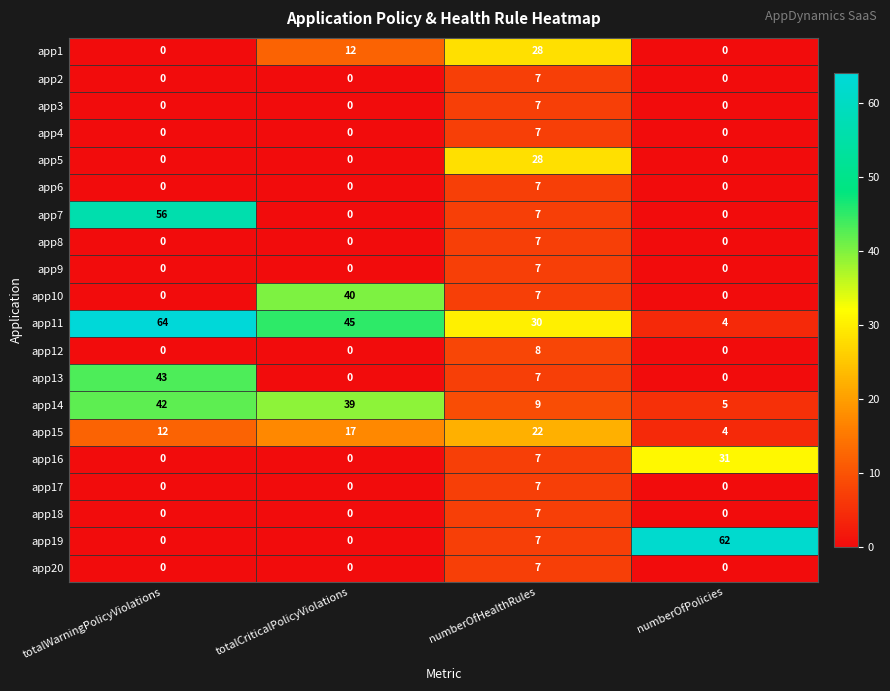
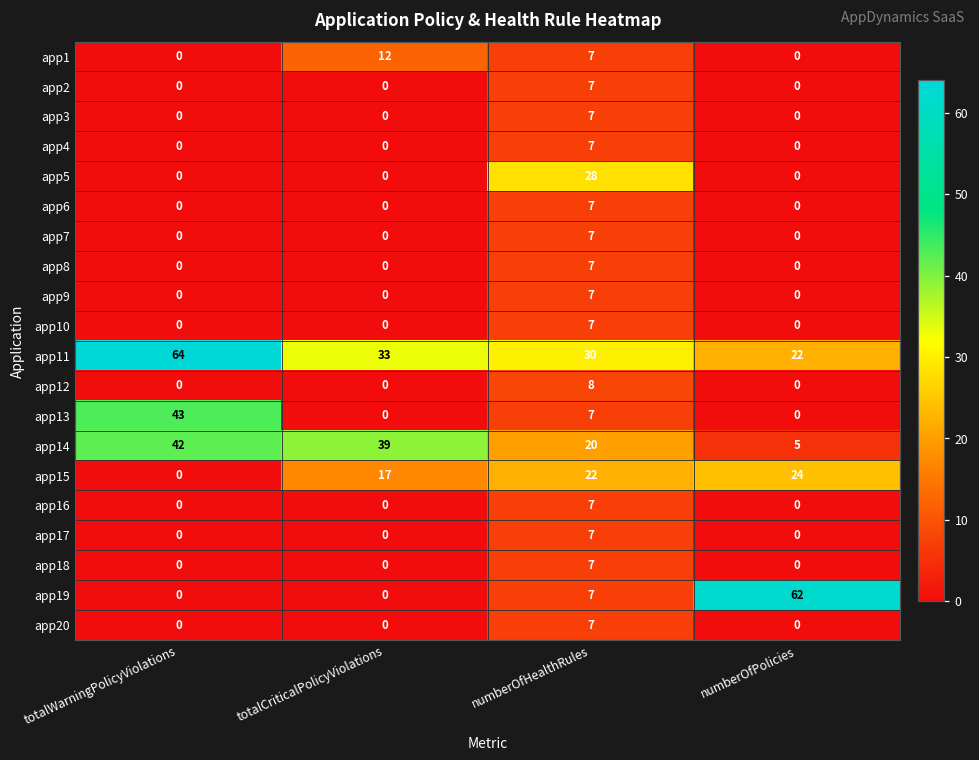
  {
    "app1": {
      "totalWarningPolicyViolations": 0,
      "totalCriticalPolicyViolations": 12,
-     "numberOfHealthRules": 28,
+     "numberOfHealthRules": 7,
      "numberOfPolicies": 0
    },
    "app2": {
      "totalWarningPolicyViolations": 0,
      "totalCriticalPolicyViolations": 0,
      "numberOfHealthRules": 7,
      "numberOfPolicies": 0
    },
    "app3": {
      "totalWarningPolicyViolations": 0,
      "totalCriticalPolicyViolations": 0,
      "numberOfHealthRules": 7,
      "numberOfPolicies": 0
    },
    "app4": {
      "totalWarningPolicyViolations": 0,
      "totalCriticalPolicyViolations": 0,
      "numberOfHealthRules": 7,
      "numberOfPolicies": 0
    },
    "app5": {
      "totalWarningPolicyViolations": 0,
      "totalCriticalPolicyViolations": 0,
      "numberOfHealthRules": 28,
      "numberOfPolicies": 0
    },
    "app6": {
      "totalWarningPolicyViolations": 0,
      "totalCriticalPolicyViolations": 0,
      "numberOfHealthRules": 7,
      "numberOfPolicies": 0
    },
    "app7": {
-     "totalWarningPolicyViolations": 56,
+     "totalWarningPolicyViolations": 0,
      "totalCriticalPolicyViolations": 0,
      "numberOfHealthRules": 7,
      "numberOfPolicies": 0
    },
    "app8": {
      "totalWarningPolicyViolations": 0,
      "totalCriticalPolicyViolations": 0,
      "numberOfHealthRules": 7,
      "numberOfPolicies": 0
    },
    "app9": {
      "totalWarningPolicyViolations": 0,
      "totalCriticalPolicyViolations": 0,
      "numberOfHealthRules": 7,
      "numberOfPolicies": 0
    },
    "app10": {
      "totalWarningPolicyViolations": 0,
-     "totalCriticalPolicyViolations": 40,
+     "totalCriticalPolicyViolations": 0,
      "numberOfHealthRules": 7,
      "numberOfPolicies": 0
    },
    "app11": {
      "totalWarningPolicyViolations": 64,
-     "totalCriticalPolicyViolations": 45,
+     "totalCriticalPolicyViolations": 33,
      "numberOfHealthRules": 30,
-     "numberOfPolicies": 4
+     "numberOfPolicies": 22
    },
    "app12": {
      "totalWarningPolicyViolations": 0,
      "totalCriticalPolicyViolations": 0,
      "numberOfHealthRules": 8,
      "numberOfPolicies": 0
    },
    "app13": {
      "totalWarningPolicyViolations": 43,
      "totalCriticalPolicyViolations": 0,
      "numberOfHealthRules": 7,
      "numberOfPolicies": 0
    },
    "app14": {
      "totalWarningPolicyViolations": 42,
      "totalCriticalPolicyViolations": 39,
-     "numberOfHealthRules": 9,
+     "numberOfHealthRules": 20,
      "numberOfPolicies": 5
    },
    "app15": {
-     "totalWarningPolicyViolations": 12,
+     "totalWarningPolicyViolations": 0,
      "totalCriticalPolicyViolations": 17,
      "numberOfHealthRules": 22,
-     "numberOfPolicies": 4
+     "numberOfPolicies": 24
    },
    "app16": {
      "totalWarningPolicyViolations": 0,
      "totalCriticalPolicyViolations": 0,
      "numberOfHealthRules": 7,
-     "numberOfPolicies": 31
+     "numberOfPolicies": 0
    },
    "app17": {
      "totalWarningPolicyViolations": 0,
      "totalCriticalPolicyViolations": 0,
      "numberOfHealthRules": 7,
      "numberOfPolicies": 0
    },
    "app18": {
      "totalWarningPolicyViolations": 0,
      "totalCriticalPolicyViolations": 0,
      "numberOfHealthRules": 7,
      "numberOfPolicies": 0
    },
    "app19": {
      "totalWarningPolicyViolations": 0,
      "totalCriticalPolicyViolations": 0,
      "numberOfHealthRules": 7,
      "numberOfPolicies": 62
    },
    "app20": {
      "totalWarningPolicyViolations": 0,
      "totalCriticalPolicyViolations": 0,
      "numberOfHealthRules": 7,
      "numberOfPolicies": 0
    }
  }
